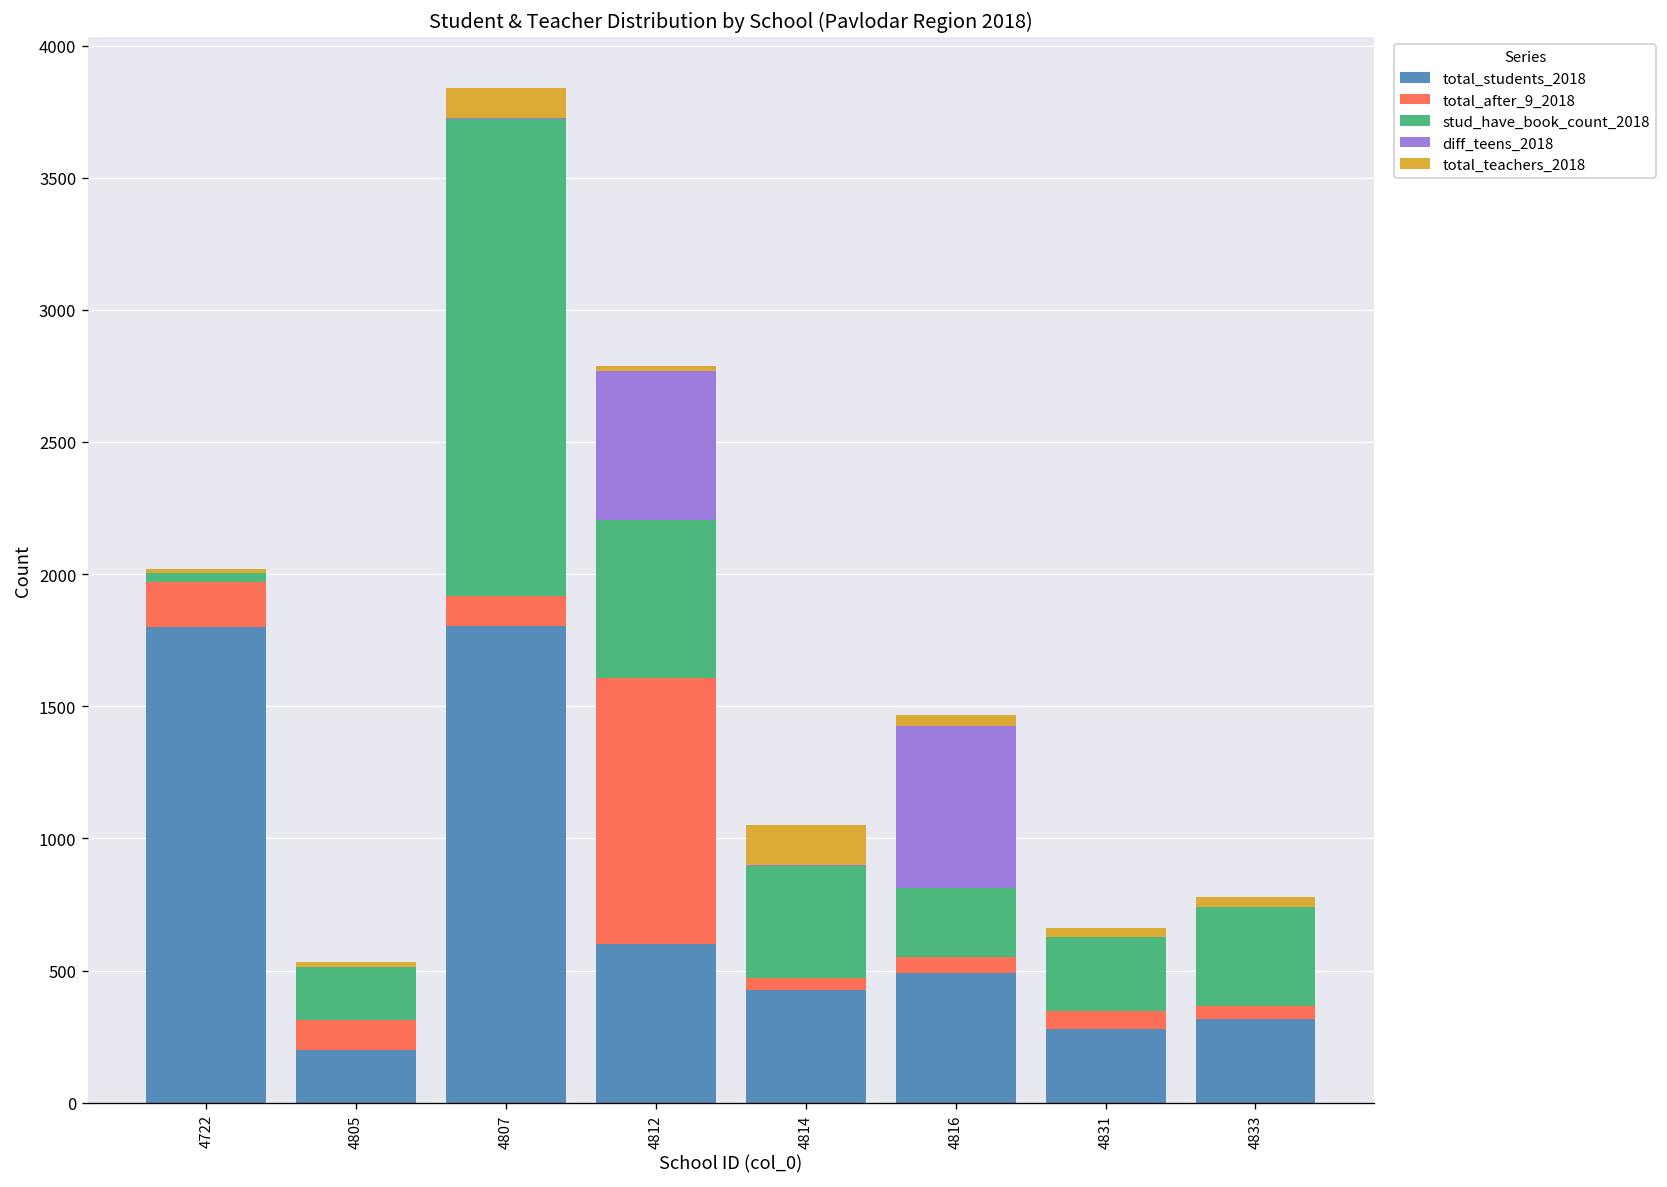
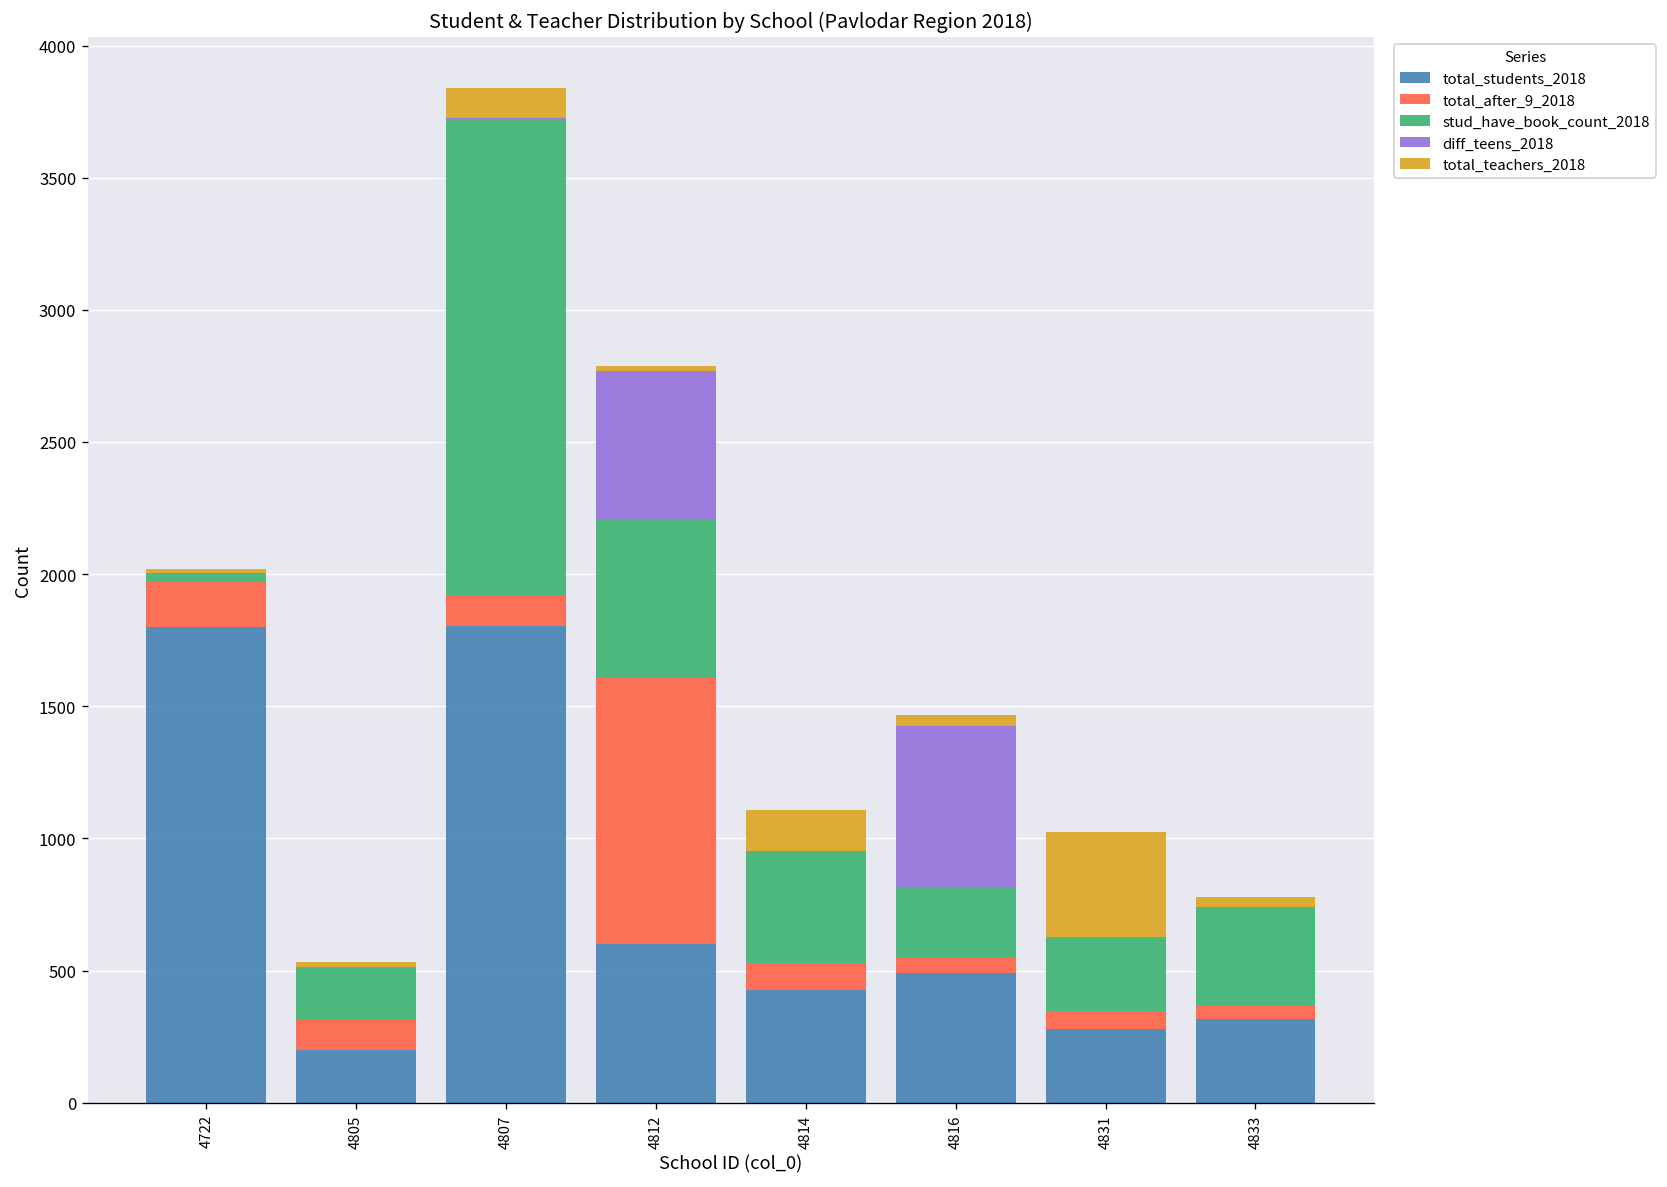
  {
    "total_students_2018": {
      "4722": 1800,
      "4805": 200,
      "4807": 1810,
      "4812": 600,
      "4814": 430,
      "4816": 490,
      "4831": 280,
      "4833": 320
    },
    "total_after_9_2018": {
      "4722": 170,
      "4805": 110,
      "4807": 110,
      "4812": 1010,
-     "4814": 50,
+     "4814": 100,
      "4816": 60,
      "4831": 70,
      "4833": 50
    },
    "stud_have_book_count_2018": {
      "4722": 30,
      "4805": 200,
      "4807": 1810,
      "4812": 600,
      "4814": 430,
      "4816": 260,
      "4831": 280,
      "4833": 380
    },
    "diff_teens_2018": {
      "4722": 0,
      "4805": 0,
      "4812": 560,
      "4816": 610,
      "4831": 0,
      "4833": 0
    },
    "total_teachers_2018": {
      "4722": 20,
      "4805": 20,
      "4807": 120,
      "4812": 20,
      "4814": 150,
      "4816": 40,
-     "4831": 30,
+     "4831": 400,
      "4833": 40
    }
  }
